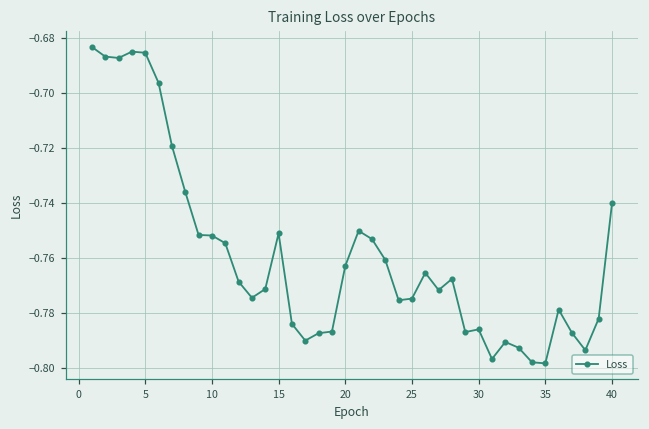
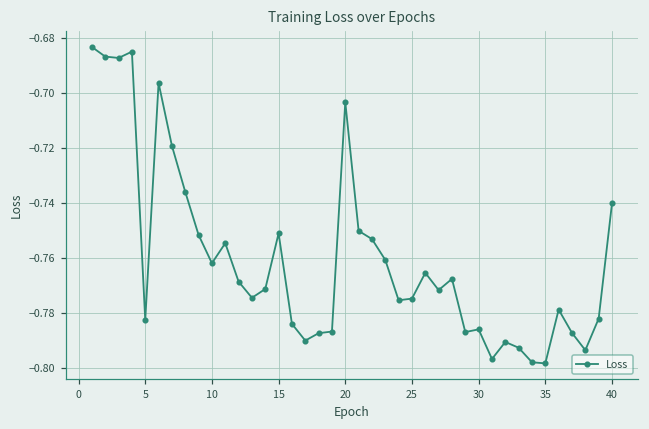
  {
-   "5": -0.685,
-   "10": -0.752,
+   "5": -0.783,
+   "10": -0.762,
    "15": -0.751,
-   "20": -0.763,
+   "20": -0.703,
    "25": -0.775,
    "30": -0.786,
    "35": -0.798,
    "40": -0.740
  }
